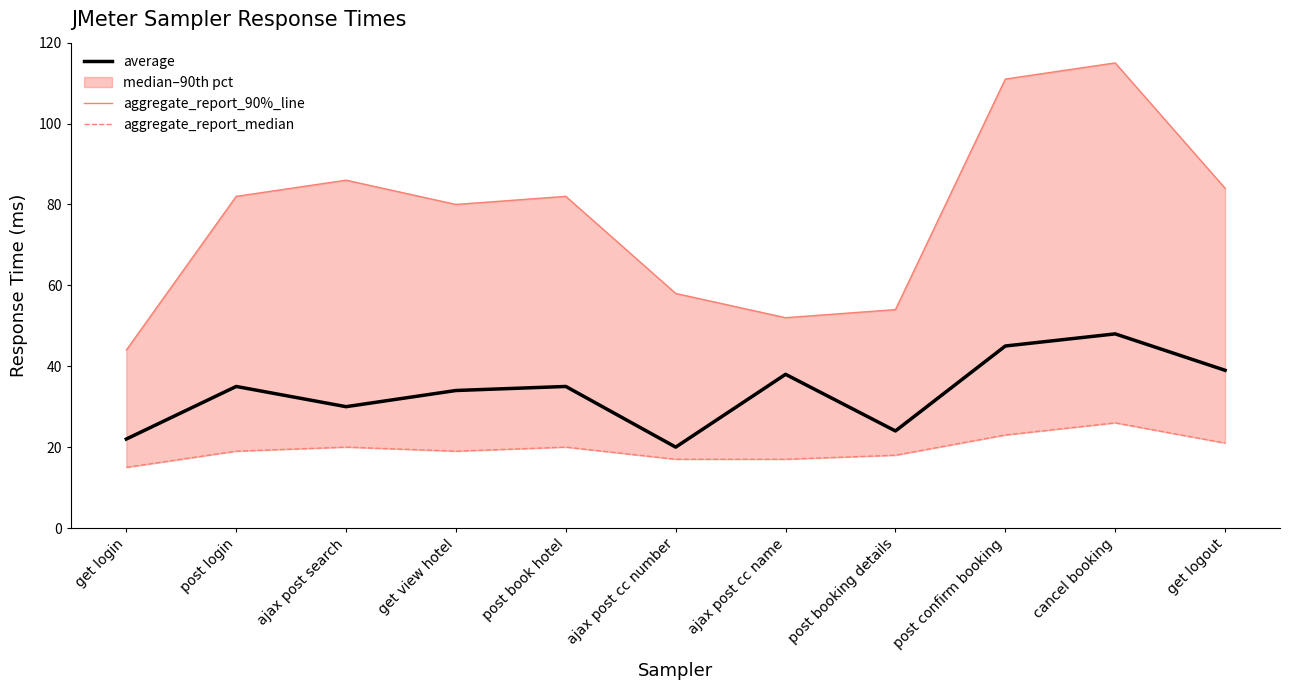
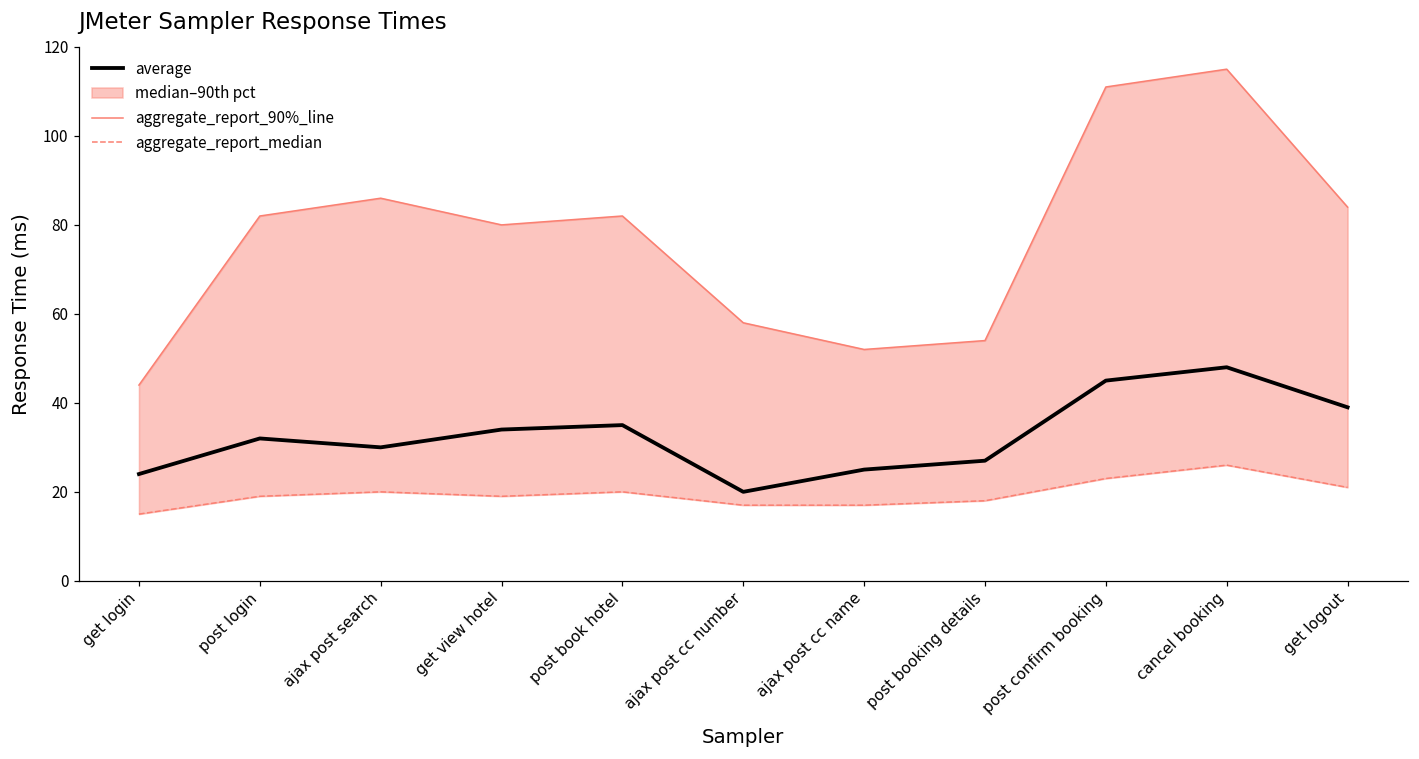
  {
    "average": {
-     "get login": 22,
-     "post login": 35,
+     "get login": 24,
+     "post login": 32,
      "ajax post search": 30,
      "get view hotel": 34,
      "post book hotel": 35,
      "ajax post cc number": 20,
-     "ajax post cc name": 38,
-     "post booking details": 24,
+     "ajax post cc name": 25,
+     "post booking details": 27,
      "post confirm booking": 45,
      "cancel booking": 48,
      "get logout": 39
    }
  }
